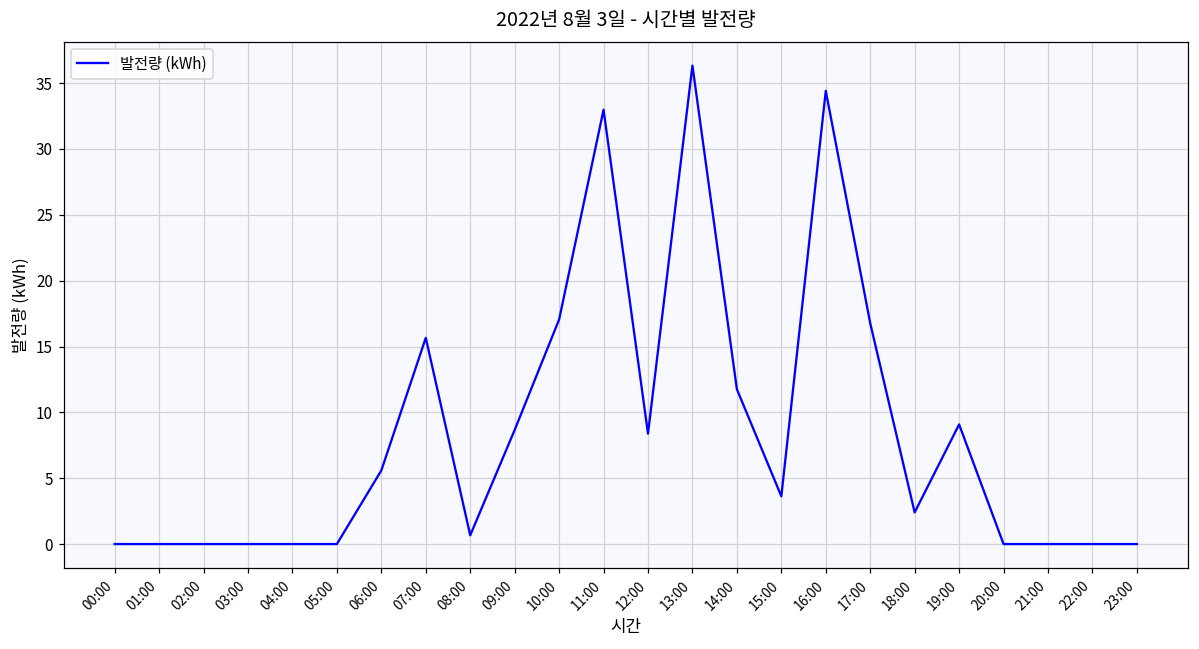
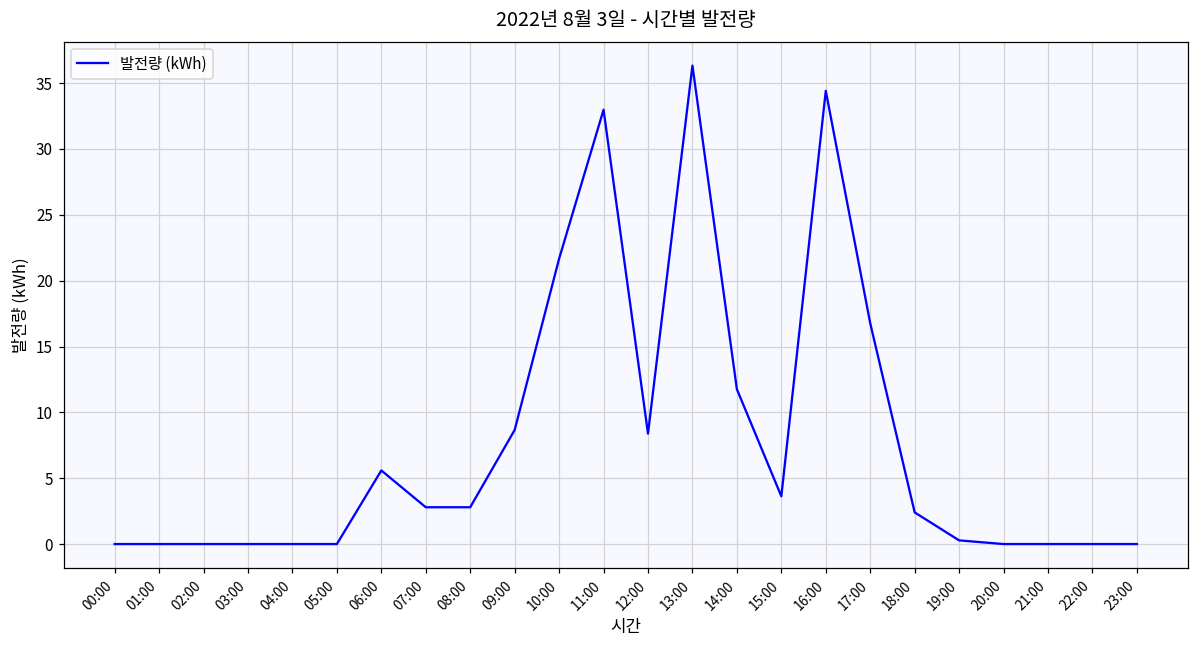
  {
    "00:00": 0.0,
    "01:00": 0.0,
    "02:00": 0.0,
    "03:00": 0.0,
    "04:00": 0.0,
    "05:00": 0.0,
    "06:00": 5.6,
-   "07:00": 15.7,
-   "08:00": 0.7,
+   "07:00": 2.8,
+   "08:00": 2.8,
    "09:00": 8.7,
-   "10:00": 17.0,
+   "10:00": 21.7,
    "11:00": 33.0,
    "12:00": 8.4,
    "13:00": 36.3,
    "14:00": 11.8,
    "15:00": 3.6,
    "16:00": 34.4,
    "17:00": 16.8,
    "18:00": 2.4,
-   "19:00": 9.1,
+   "19:00": 0.3,
    "20:00": 0.0,
    "21:00": 0.0,
    "22:00": 0.0,
    "23:00": 0.0
  }
